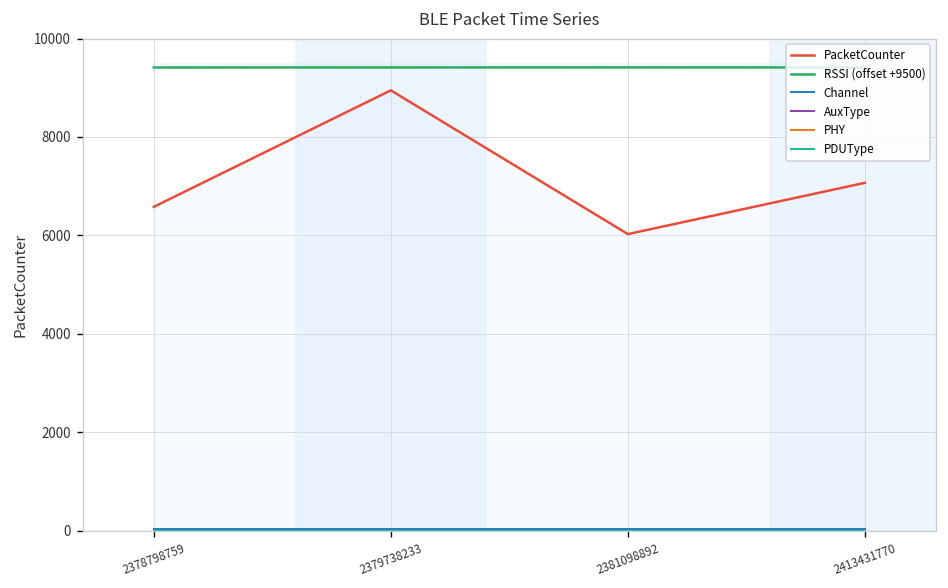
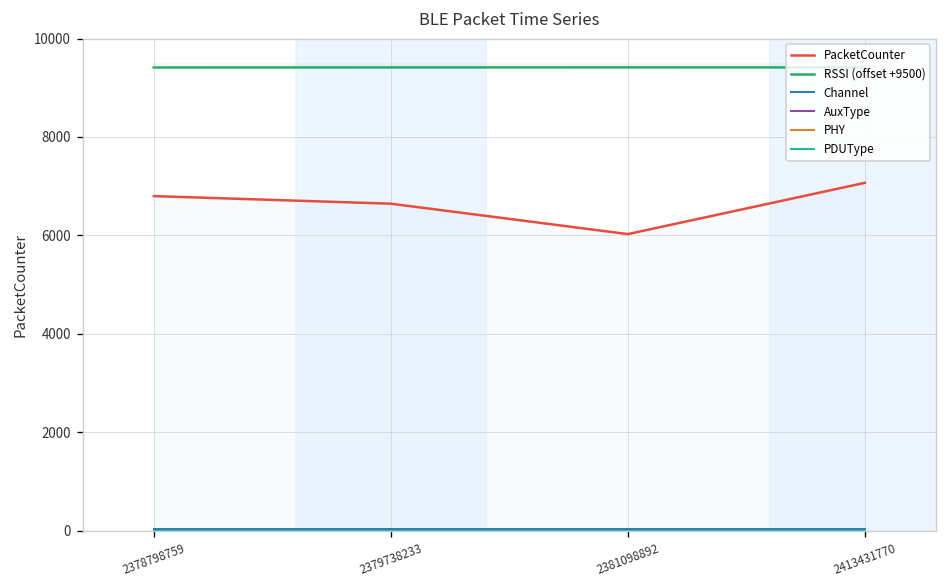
  {
    "PacketCounter": {
-     "2378798759": 6600,
-     "2379738233": 8900,
+     "2378798759": 6800,
+     "2379738233": 6600,
      "2381098892": 6000,
      "2413431770": 7100
    },
    "RSSI (offset +9500)": {
      "2378798759": 9400,
      "2379738233": 9400,
      "2381098892": 9400
    }
  }
